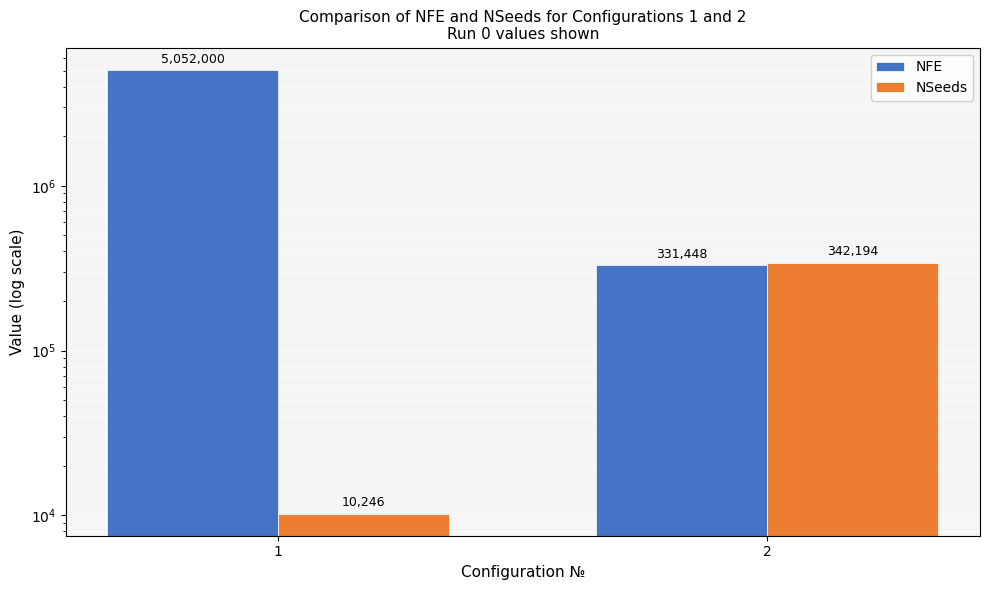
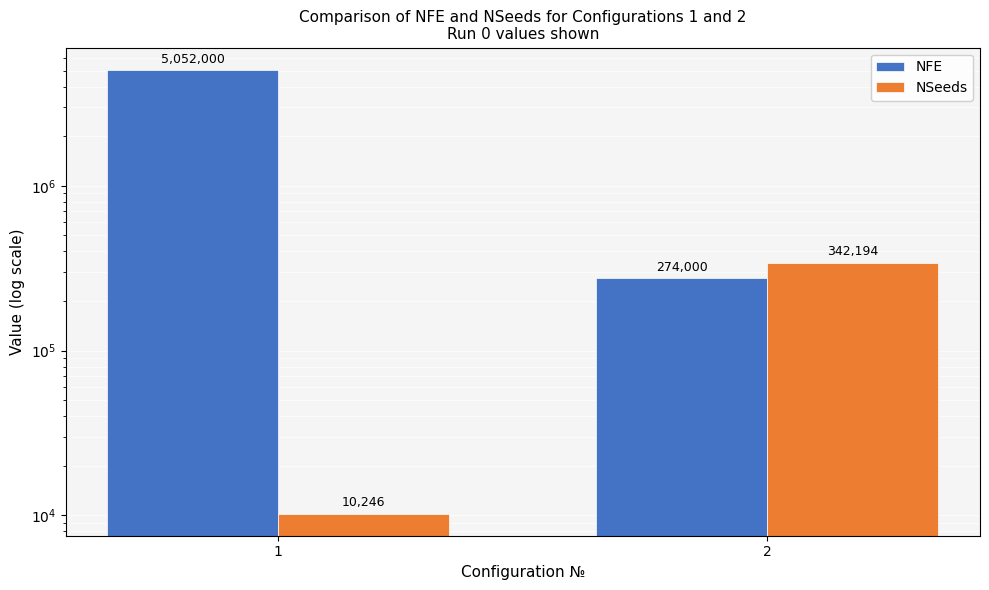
  {
    "NFE": {
      "1": "5,052,000",
-     "2": "331,448"
+     "2": "274,000"
    },
    "NSeeds": {
      "1": "10,246",
      "2": "342,194"
    }
  }
